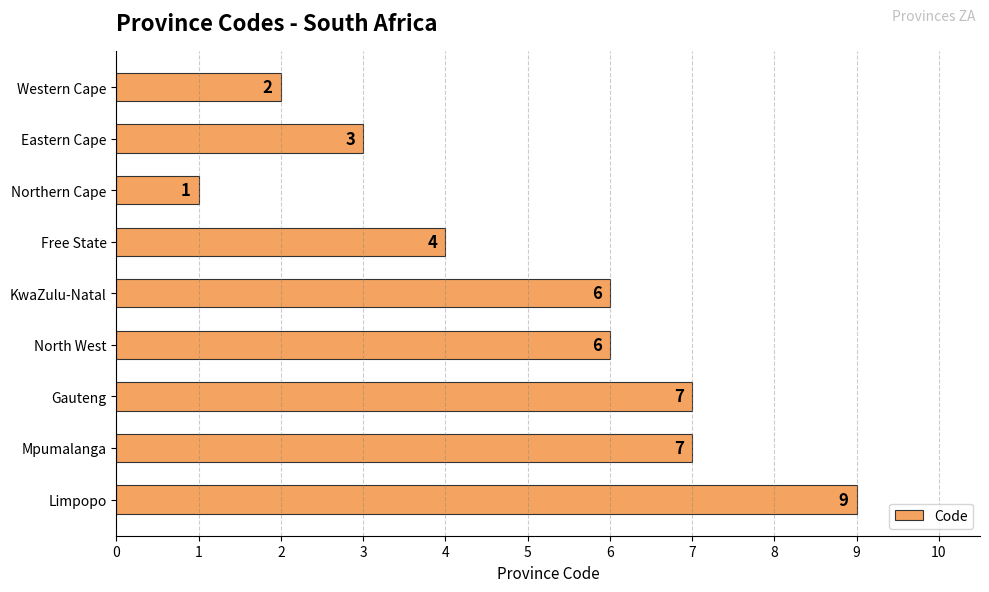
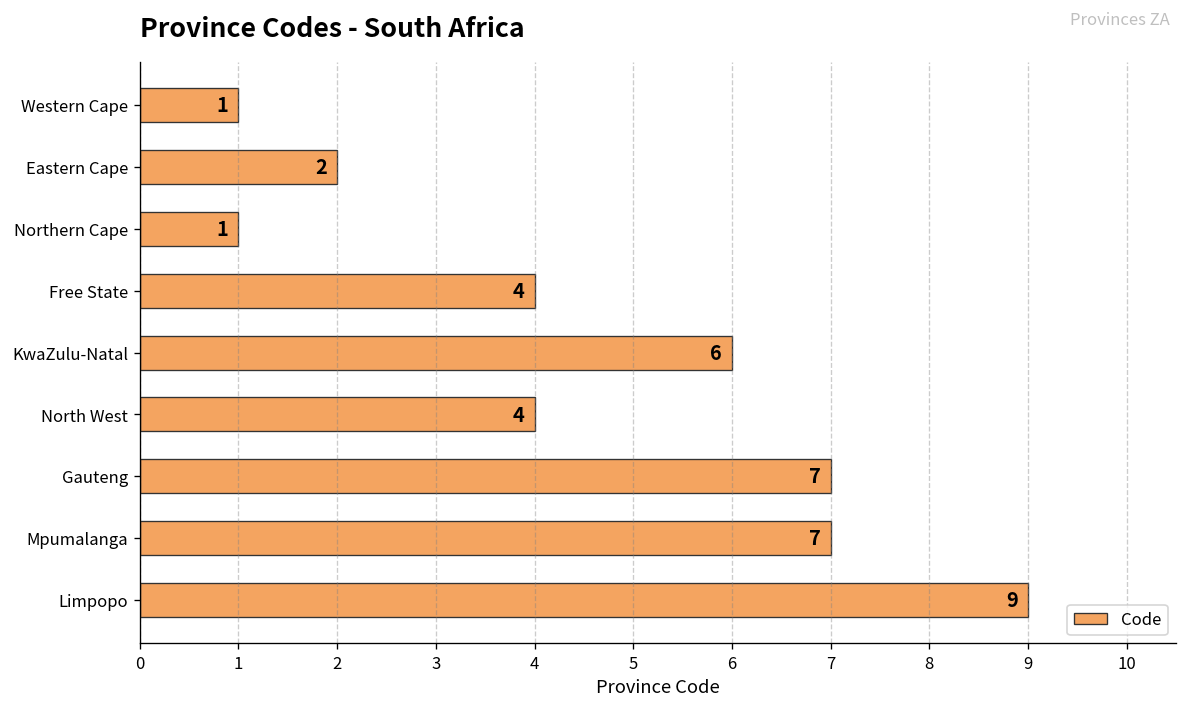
  {
-   "Western Cape": 2,
-   "Eastern Cape": 3,
+   "Western Cape": 1,
+   "Eastern Cape": 2,
    "Northern Cape": 1,
    "Free State": 4,
    "KwaZulu-Natal": 6,
-   "North West": 6,
+   "North West": 4,
    "Gauteng": 7,
    "Mpumalanga": 7,
    "Limpopo": 9
  }
